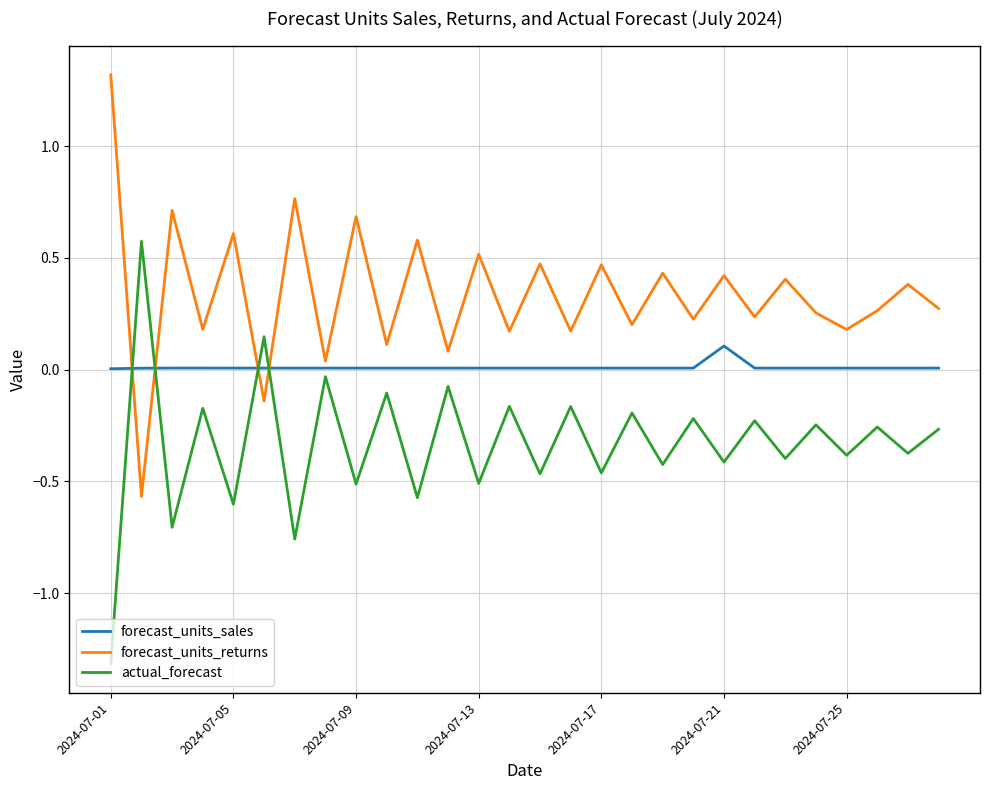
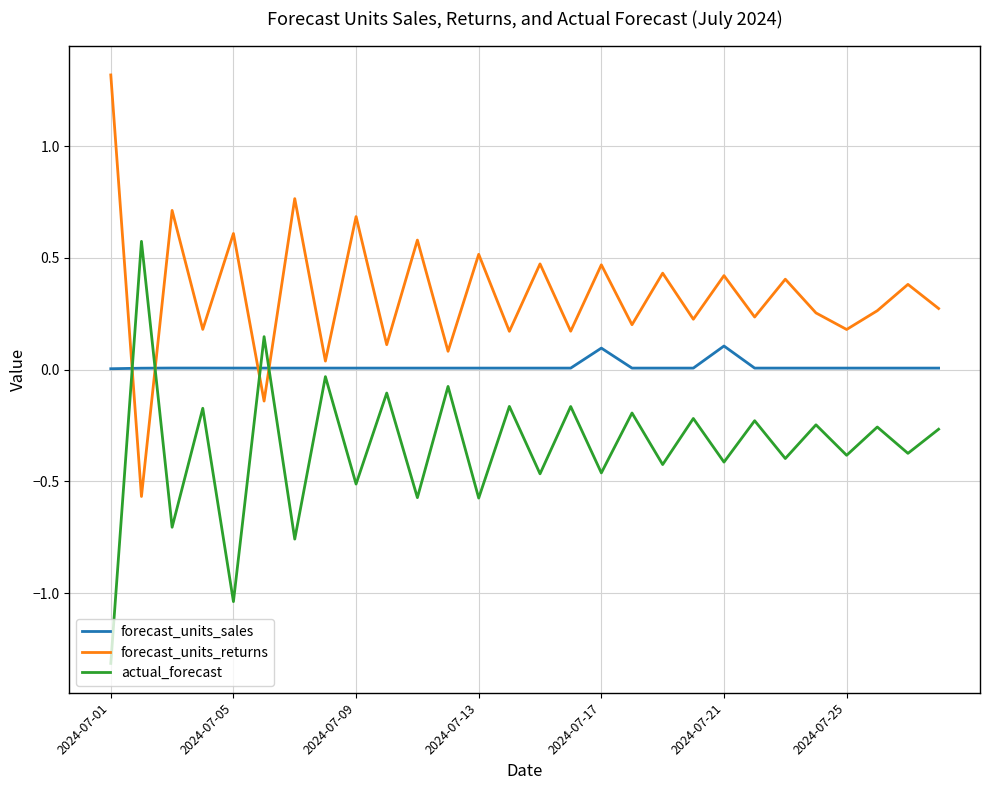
  {
    "forecast_units_sales": {
      "2024-07-01": 0.00,
      "2024-07-05": 0.01,
      "2024-07-09": 0.01,
      "2024-07-13": 0.01,
-     "2024-07-17": 0.01,
+     "2024-07-17": 0.10,
      "2024-07-21": 0.11,
      "2024-07-25": 0.01
    },
    "forecast_units_returns": {
      "2024-07-01": 1.32,
      "2024-07-05": 0.61,
      "2024-07-09": 0.68,
      "2024-07-13": 0.52,
      "2024-07-17": 0.47,
      "2024-07-21": 0.42,
      "2024-07-25": 0.18
    },
    "actual_forecast": {
-     "2024-07-05": -0.60,
+     "2024-07-05": -1.04,
      "2024-07-09": -0.51,
-     "2024-07-13": -0.51,
+     "2024-07-13": -0.57,
      "2024-07-17": -0.46,
      "2024-07-21": -0.41,
      "2024-07-25": -0.38
    }
  }
